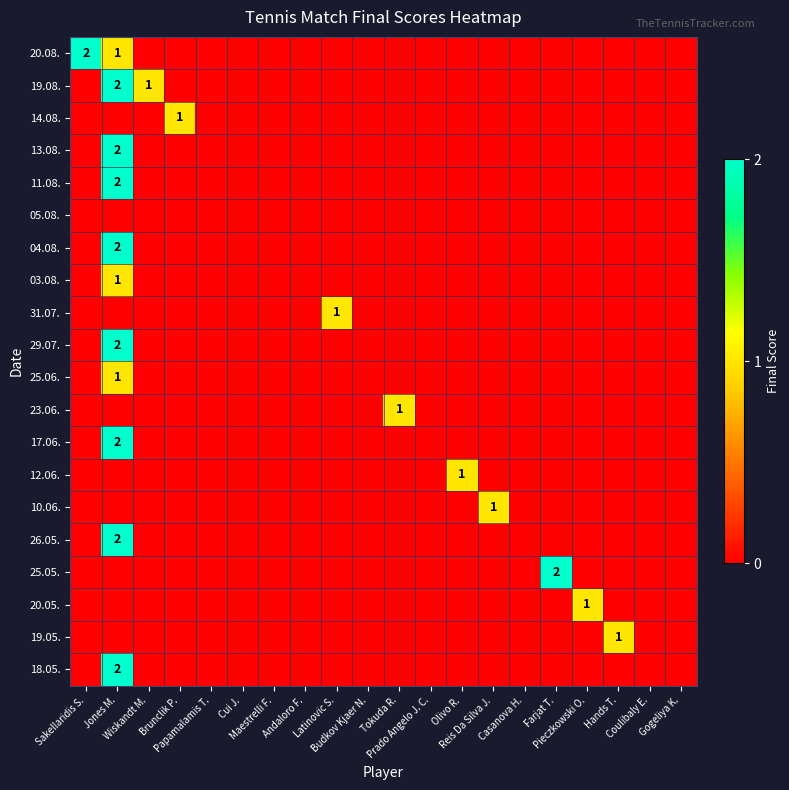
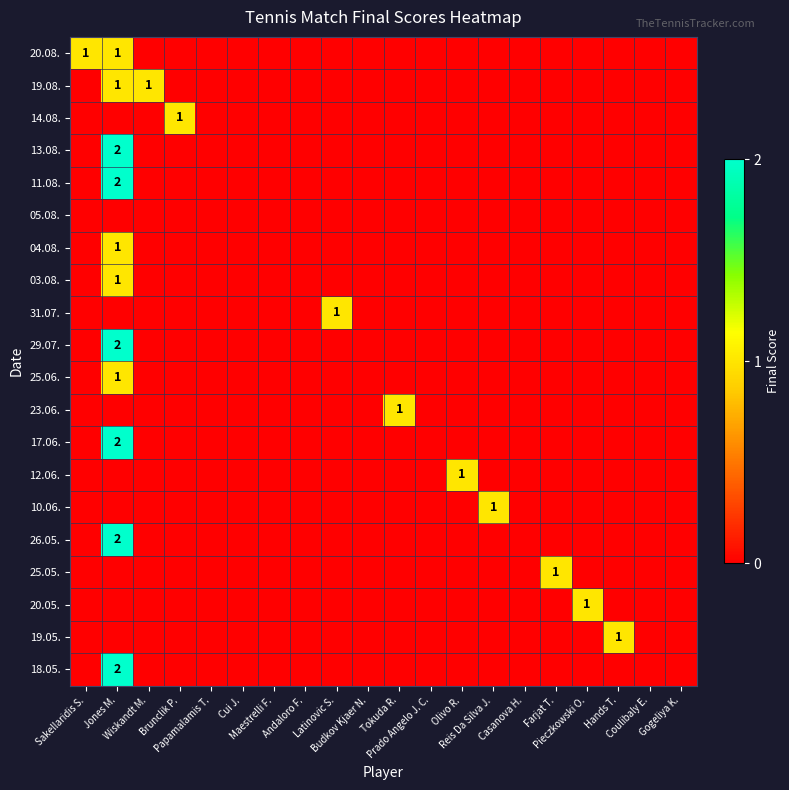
  {
    "20.08.": {
-     "Sakellaridis S.": 2,
+     "Sakellaridis S.": 1,
      "Jones M.": 1
    },
    "19.08.": {
-     "Jones M.": 2,
+     "Jones M.": 1,
      "Wiskandt M.": 1
    },
    "14.08.": {
      "Brunclik P.": 1
    },
    "13.08.": {
      "Jones M.": 2
    },
    "11.08.": {
      "Jones M.": 2
    },
    "04.08.": {
-     "Jones M.": 2
+     "Jones M.": 1
    },
    "03.08.": {
      "Jones M.": 1
    },
    "31.07.": {
      "Latinovic S.": 1
    },
    "29.07.": {
      "Jones M.": 2
    },
    "25.06.": {
      "Jones M.": 1
    },
    "23.06.": {
      "Tokuda R.": 1
    },
    "17.06.": {
      "Jones M.": 2
    },
    "12.06.": {
      "Olivo R.": 1
    },
    "10.06.": {
      "Reis Da Silva J.": 1
    },
    "26.05.": {
      "Jones M.": 2
    },
    "25.05.": {
-     "Farjat T.": 2
+     "Farjat T.": 1
    },
    "20.05.": {
      "Pieczkowski O.": 1
    },
    "19.05.": {
      "Hands T.": 1
    },
    "18.05.": {
      "Jones M.": 2
    }
  }
